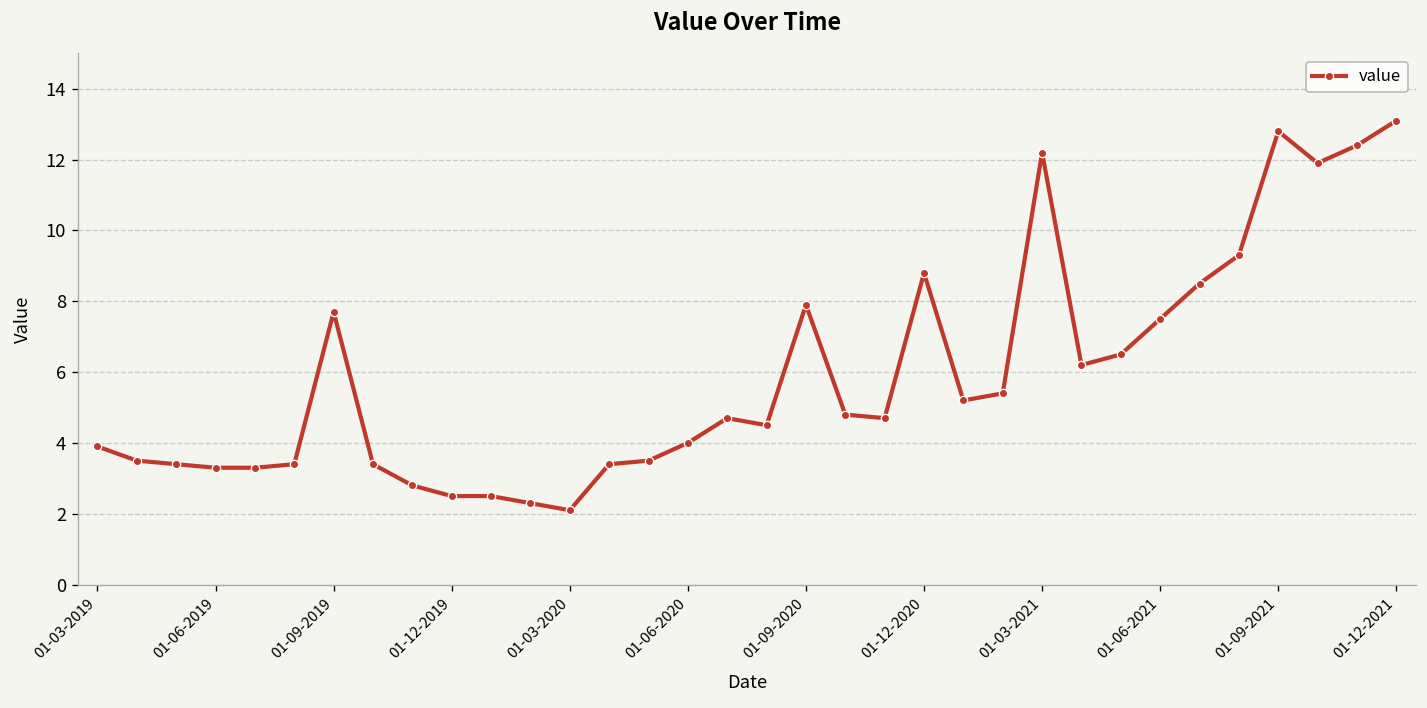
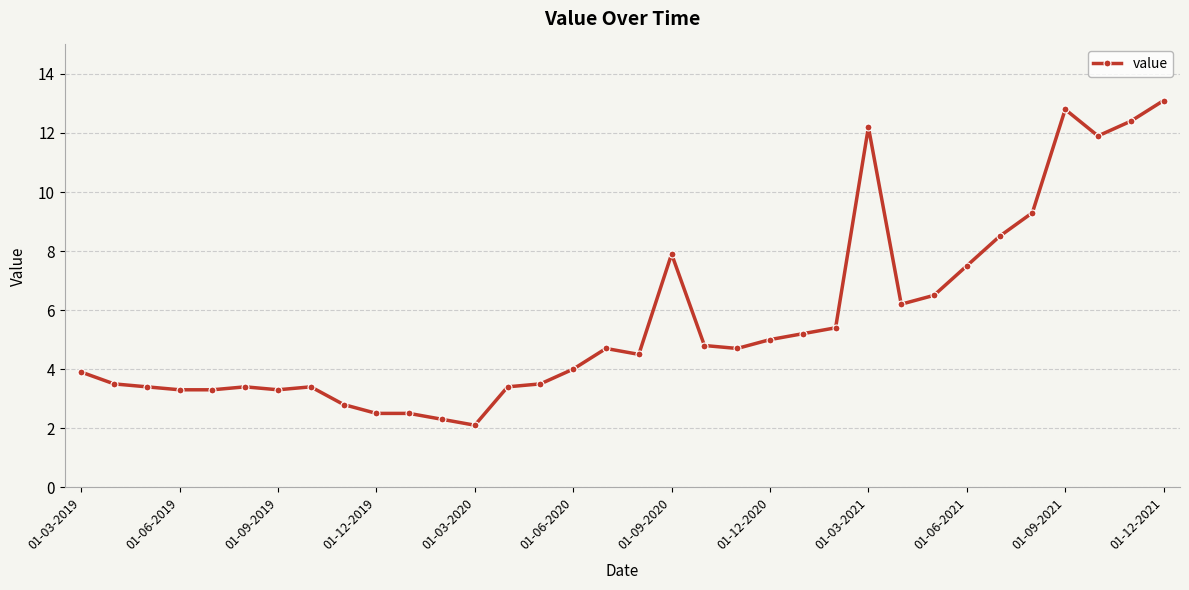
  {
    "01-03-2019": 3.9,
    "01-06-2019": 3.3,
-   "01-09-2019": 7.7,
+   "01-09-2019": 3.3,
    "01-12-2019": 2.5,
    "01-03-2020": 2.1,
    "01-06-2020": 4.0,
    "01-09-2020": 7.9,
-   "01-12-2020": 8.8,
+   "01-12-2020": 5.0,
    "01-03-2021": 12.2,
    "01-06-2021": 7.5,
    "01-09-2021": 12.8,
    "01-12-2021": 13.1
  }
